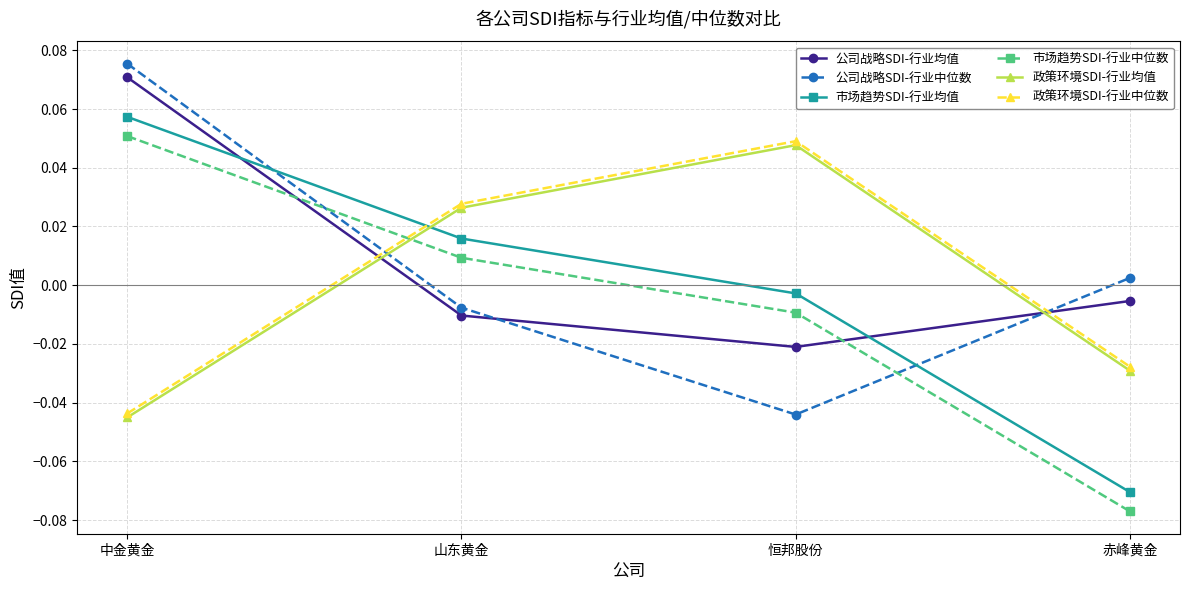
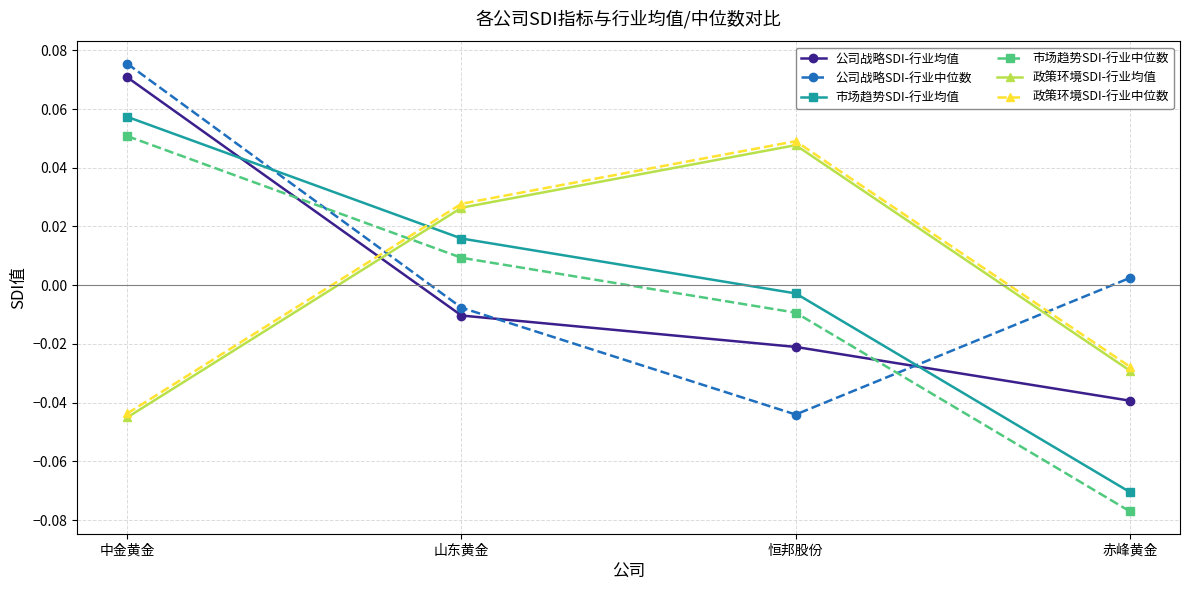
  {
    "公司战略SDI-行业均值": {
      "中金黄金": 0.071,
      "山东黄金": -0.010,
      "恒邦股份": -0.021,
-     "赤峰黄金": -0.005
+     "赤峰黄金": -0.039
    },
    "市场趋势SDI-行业中位数": {
      "中金黄金": 0.051,
      "山东黄金": 0.009,
      "恒邦股份": -0.009,
      "赤峰黄金": -0.077
    },
    "政策环境SDI-行业均值": {
      "中金黄金": -0.045,
      "山东黄金": 0.026,
      "恒邦股份": 0.048,
      "赤峰黄金": -0.029
    },
    "政策环境SDI-行业中位数": {
      "中金黄金": -0.044,
      "山东黄金": 0.028,
      "恒邦股份": 0.049,
      "赤峰黄金": -0.028
    }
  }
